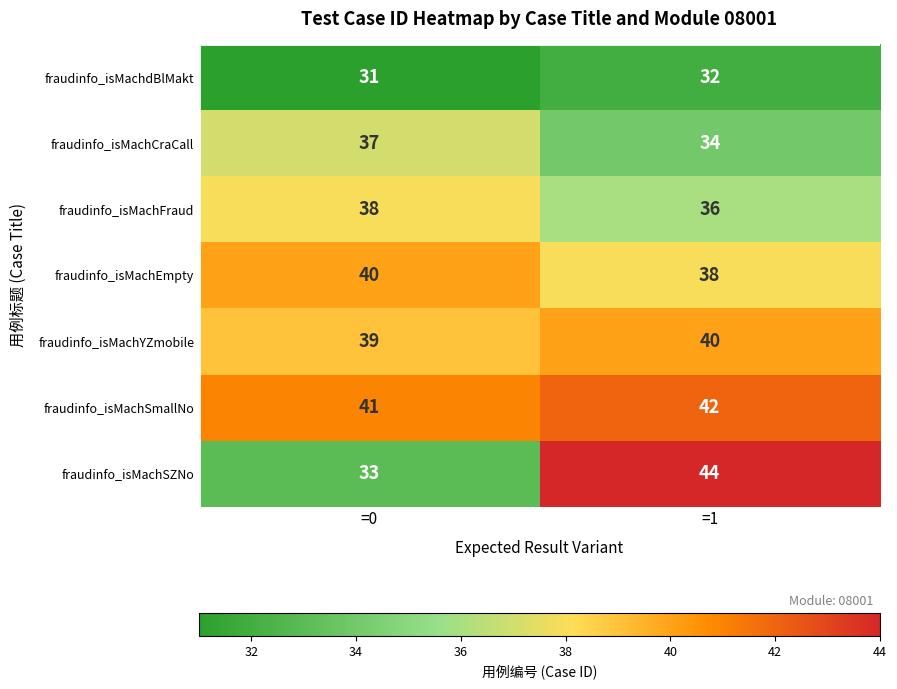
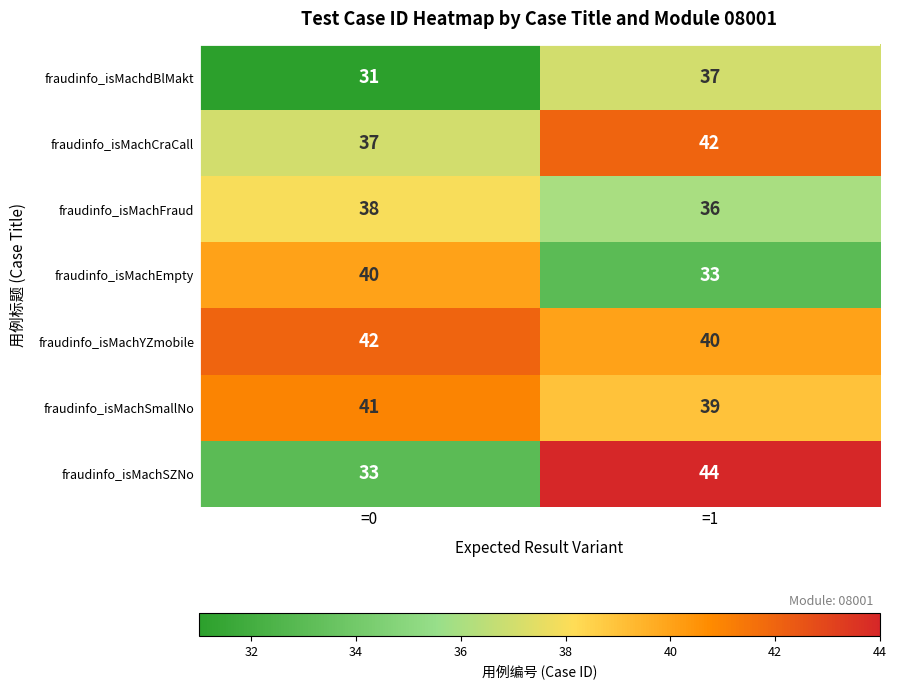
  {
    "fraudinfo_isMachdBlMakt": {
      "=0": 31,
-     "=1": 32
+     "=1": 37
    },
    "fraudinfo_isMachCraCall": {
      "=0": 37,
-     "=1": 34
+     "=1": 42
    },
    "fraudinfo_isMachFraud": {
      "=0": 38,
      "=1": 36
    },
    "fraudinfo_isMachEmpty": {
      "=0": 40,
-     "=1": 38
+     "=1": 33
    },
    "fraudinfo_isMachYZmobile": {
-     "=0": 39,
+     "=0": 42,
      "=1": 40
    },
    "fraudinfo_isMachSmallNo": {
      "=0": 41,
-     "=1": 42
+     "=1": 39
    },
    "fraudinfo_isMachSZNo": {
      "=0": 33,
      "=1": 44
    }
  }
